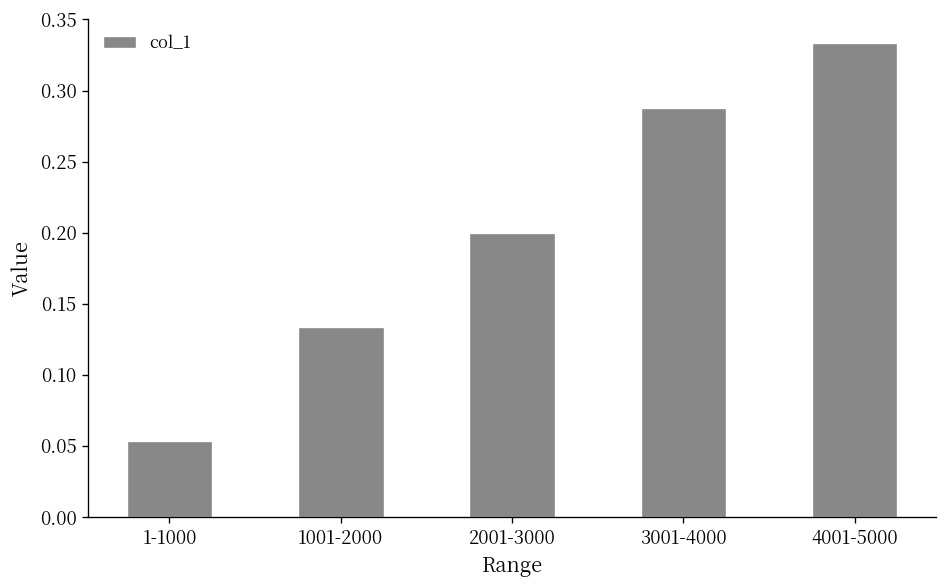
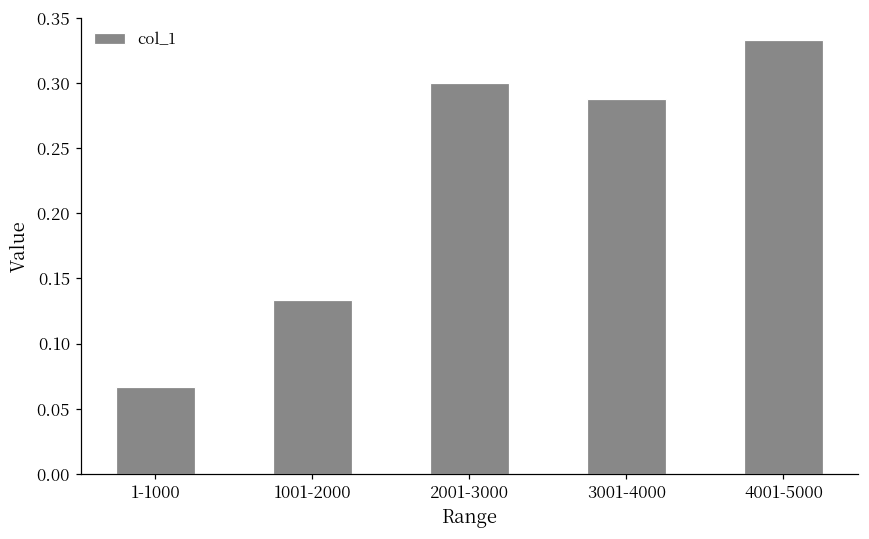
  {
-   "1-1000": 0.053,
+   "1-1000": 0.067,
    "1001-2000": 0.133,
-   "2001-3000": 0.2,
+   "2001-3000": 0.3,
    "3001-4000": 0.288,
    "4001-5000": 0.333
  }
